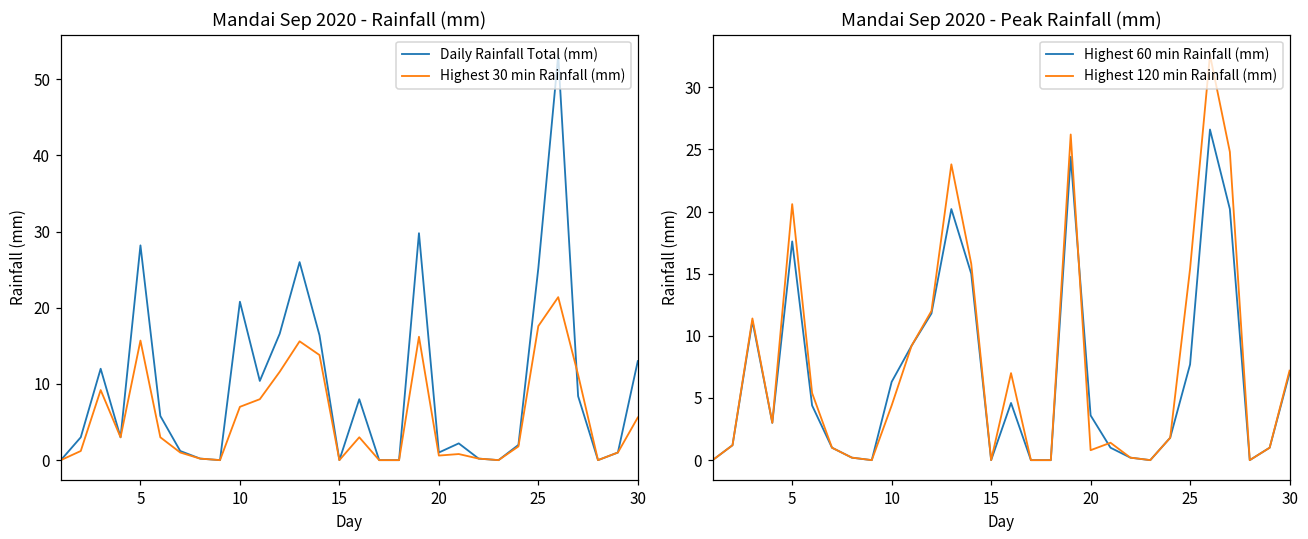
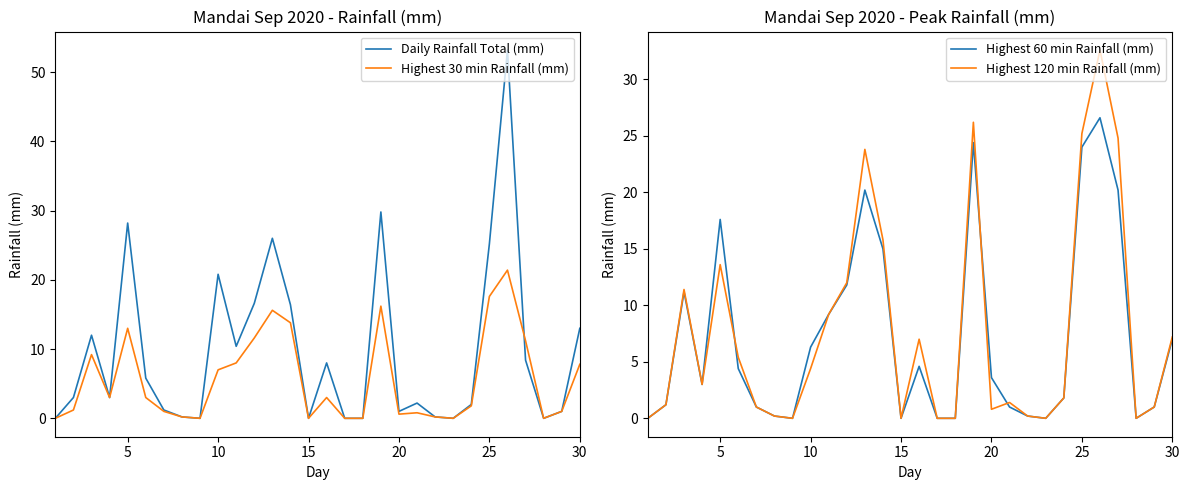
  {
    "Mandai Sep 2020 - Rainfall (mm)": {
      "Daily Rainfall Total (mm)": {
        "5": 28,
        "10": 21,
        "20": 1,
        "25": 25,
        "30": 13
      },
      "Highest 30 min Rainfall (mm)": {
-       "5": 16,
+       "5": 13,
        "10": 7,
        "20": 1,
        "25": 18,
-       "30": 6
+       "30": 8
      }
    },
    "Mandai Sep 2020 - Peak Rainfall (mm)": {
      "Highest 60 min Rainfall (mm)": {
        "5": 17.6,
        "10": 6.3,
        "20": 3.6,
-       "25": 7.7
+       "25": 24.0
      },
      "Highest 120 min Rainfall (mm)": {
-       "5": 20.6,
+       "5": 13.6,
        "10": 4.4,
        "20": 0.8,
-       "25": 15.4
+       "25": 25.2
      }
    }
  }
